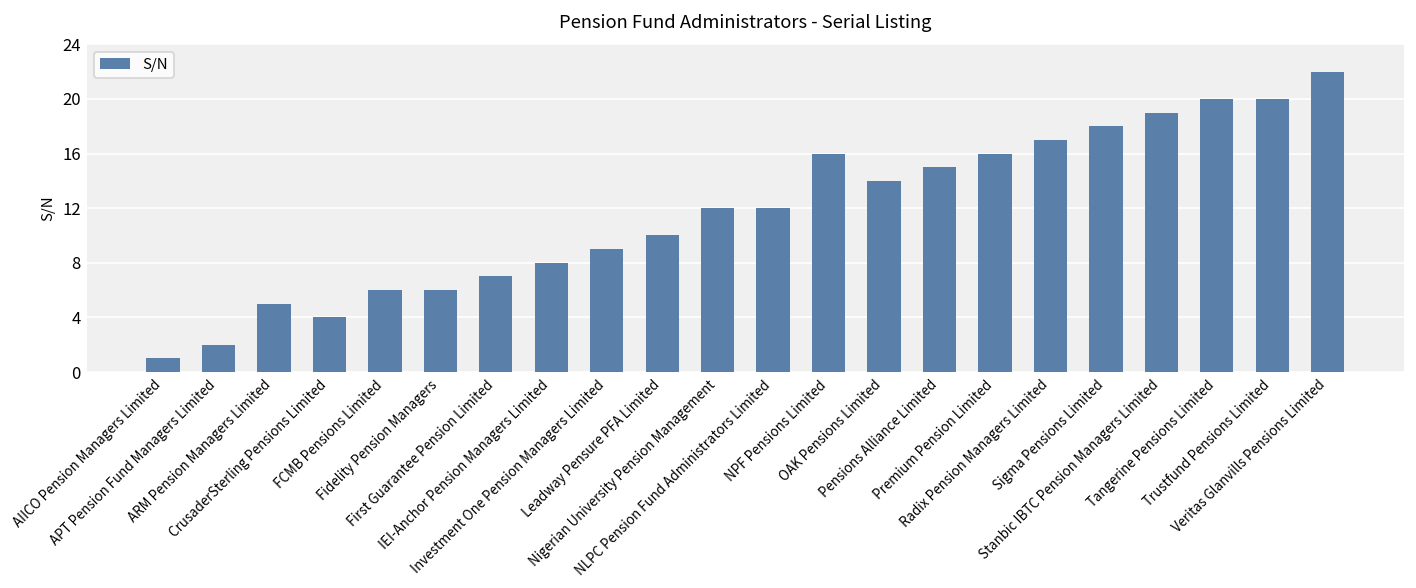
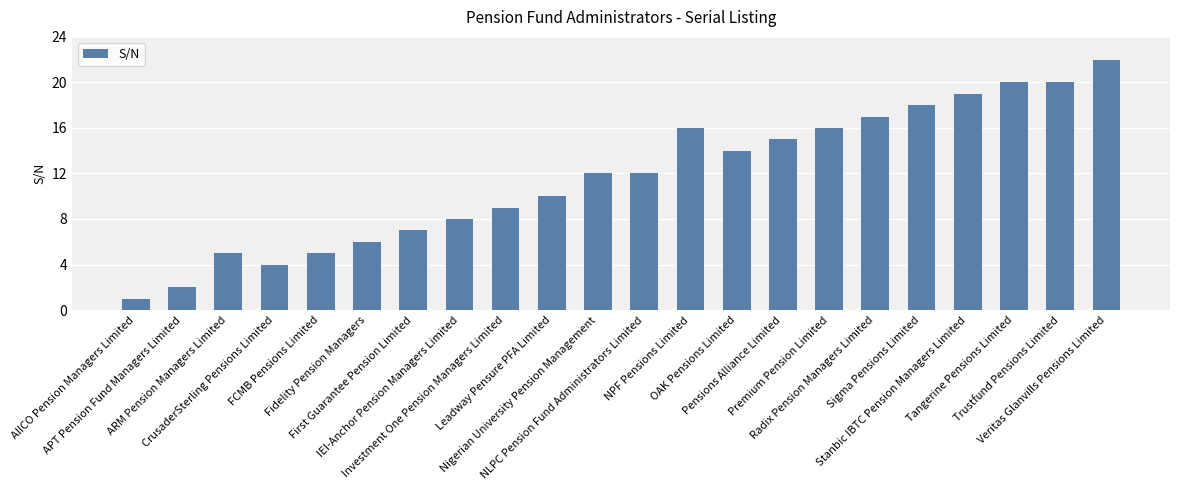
  {
    "AIICO Pension Managers Limited": 1,
    "APT Pension Fund Managers Limited": 2,
    "ARM Pension Managers Limited": 5,
    "CrusaderSterling Pensions Limited": 4,
-   "FCMB Pensions Limited": 6,
+   "FCMB Pensions Limited": 5,
    "Fidelity Pension Managers": 6,
    "First Guarantee Pension Limited": 7,
    "IEI-Anchor Pension Managers Limited": 8,
    "Investment One Pension Managers Limited": 9,
    "Leadway Pensure PFA Limited": 10,
    "Nigerian University Pension Management": 12,
    "NLPC Pension Fund Administrators Limited": 12,
    "NPF Pensions Limited": 16,
    "OAK Pensions Limited": 14,
    "Pensions Alliance Limited": 15,
    "Premium Pension Limited": 16,
    "Radix Pension Managers Limited": 17,
    "Sigma Pensions Limited": 18,
    "Stanbic IBTC Pension Managers Limited": 19,
    "Tangerine Pensions Limited": 20,
    "Trustfund Pensions Limited": 20,
    "Veritas Glanvills Pensions Limited": 22
  }
